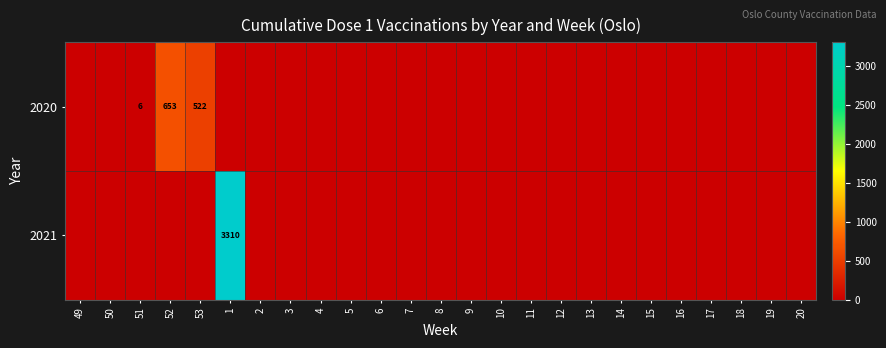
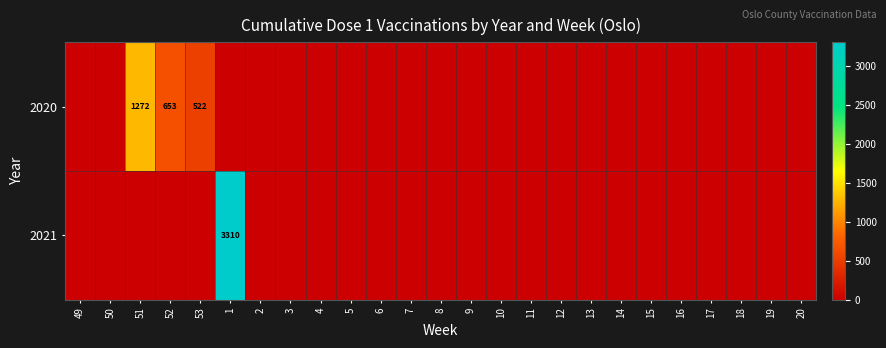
  {
    "2020": {
-     "51": 6,
+     "51": 1272,
      "52": 653,
      "53": 522
    },
    "2021": {
      "1": 3310
    }
  }
